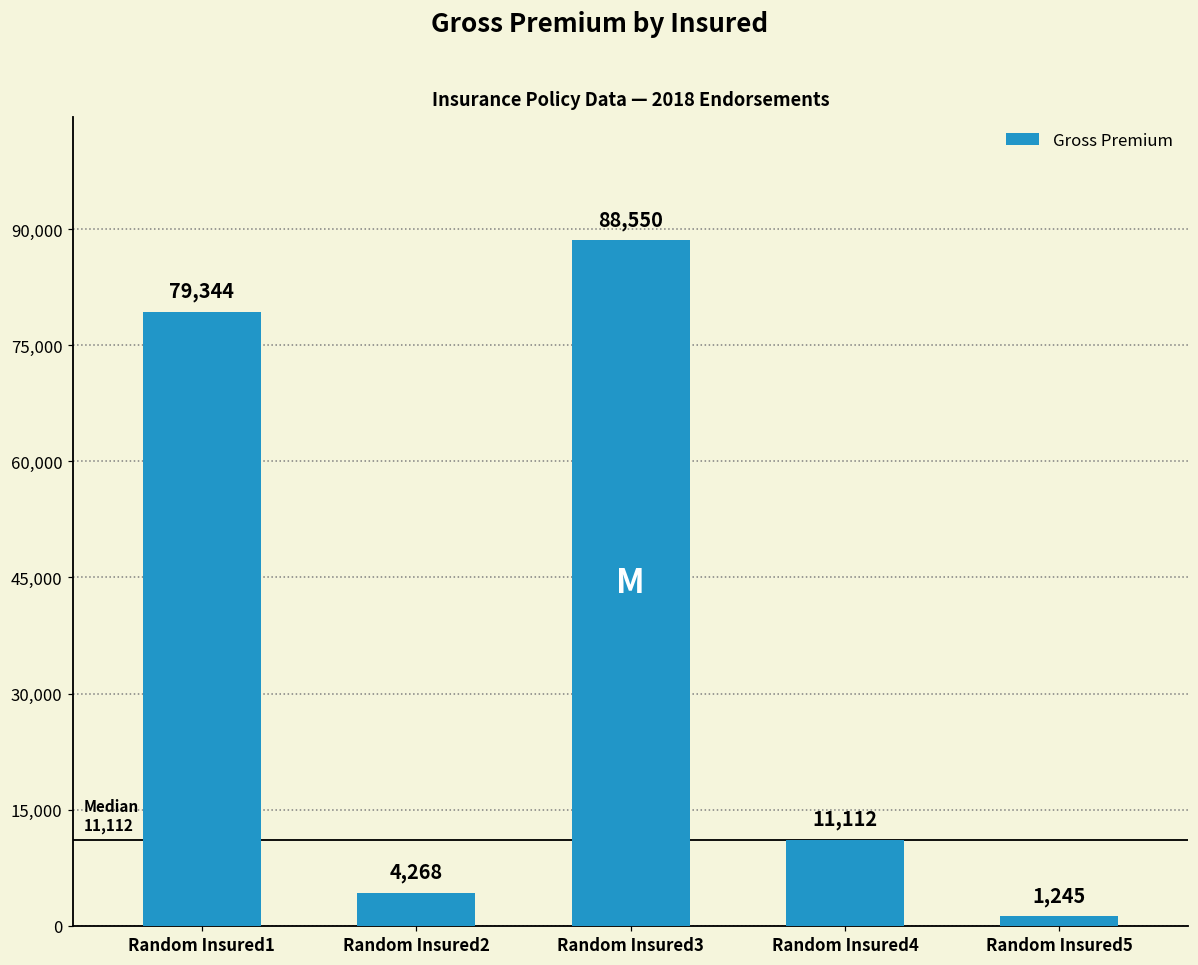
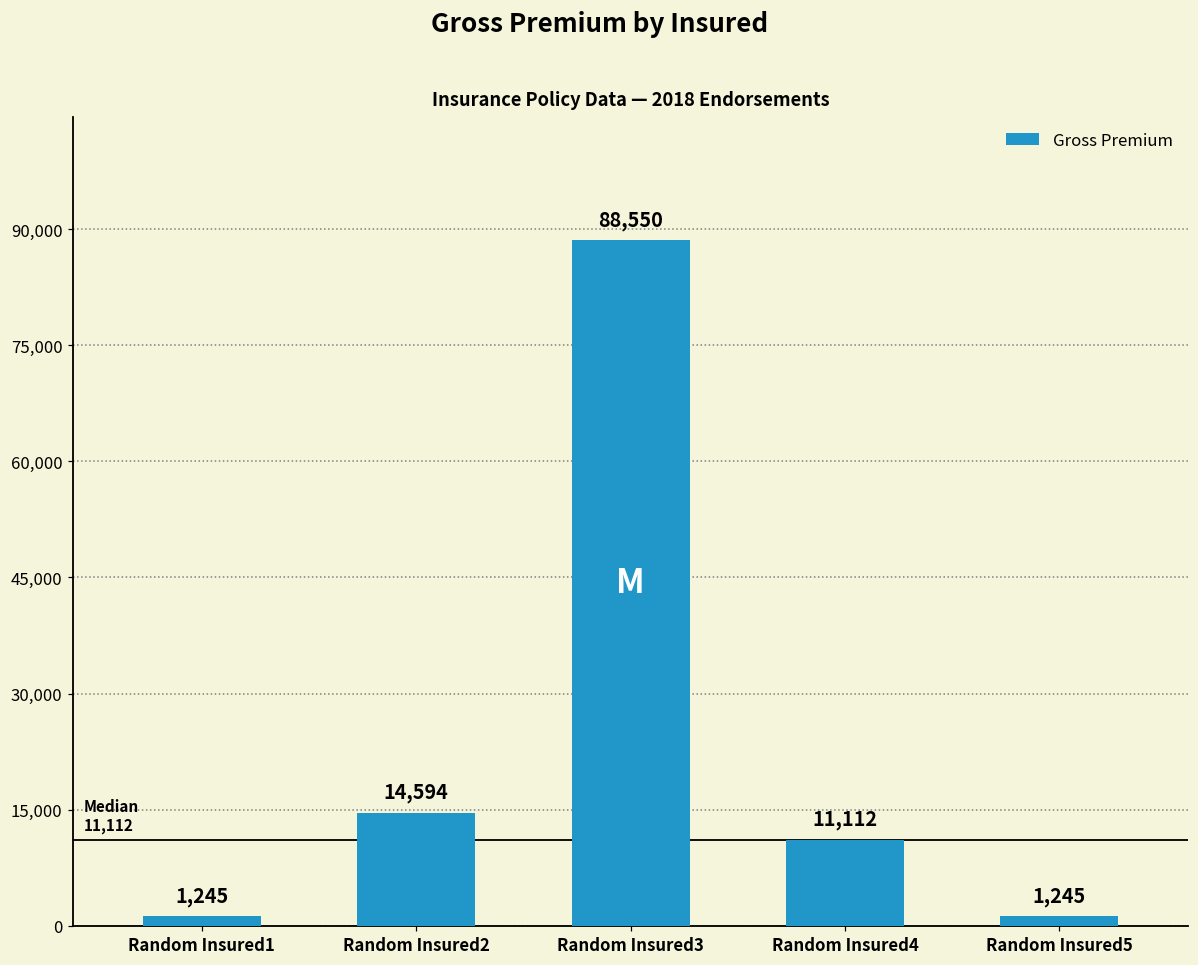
  {
-   "Random Insured1": "79,344",
-   "Random Insured2": "4,268",
+   "Random Insured1": "1,245",
+   "Random Insured2": "14,594",
    "Random Insured3": "88,550",
    "Random Insured4": "11,112",
    "Random Insured5": "1,245"
  }
